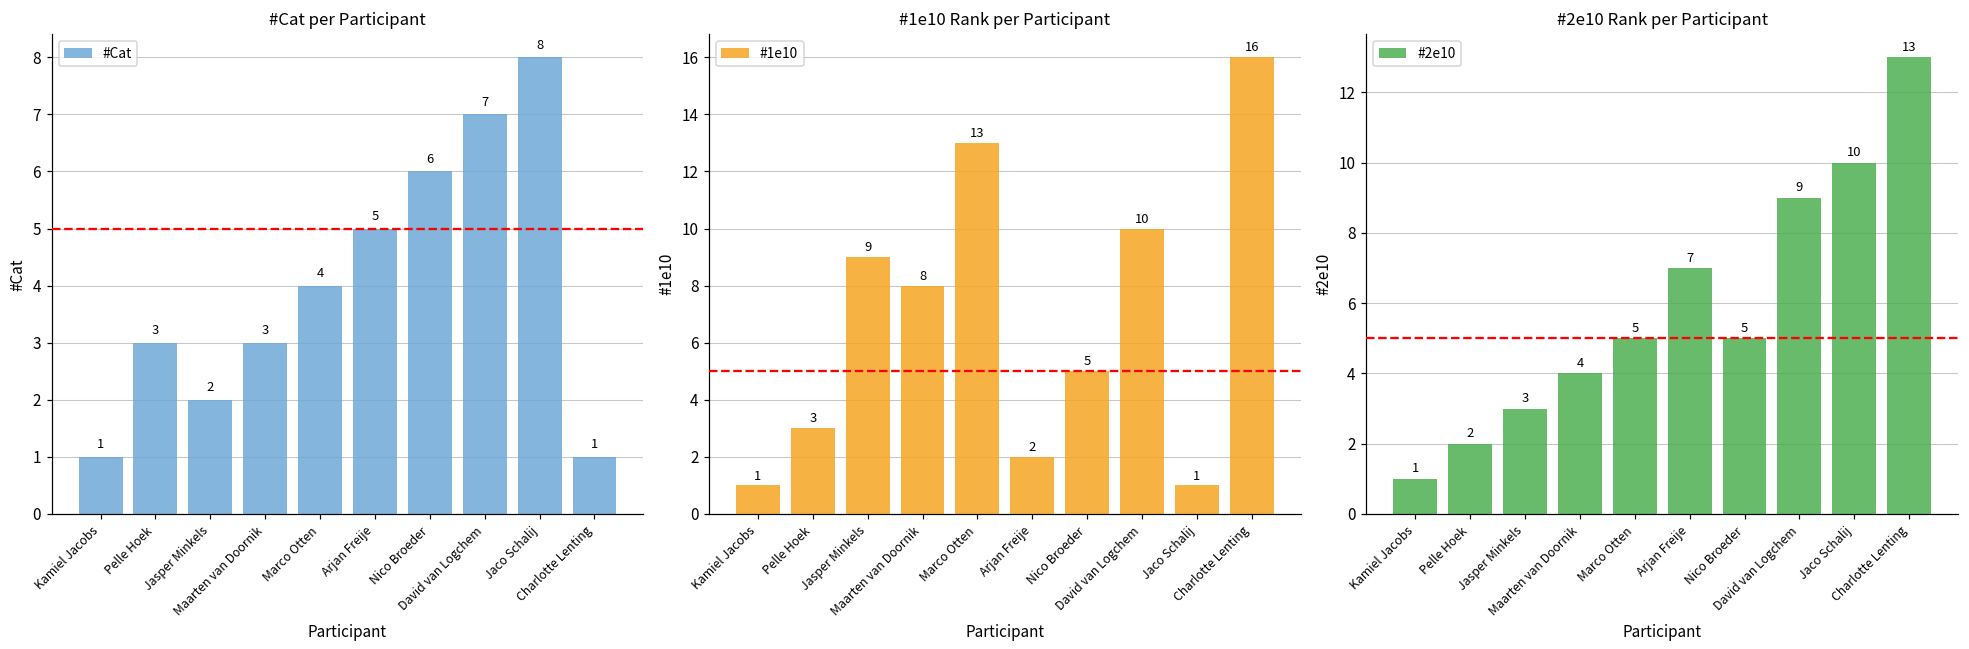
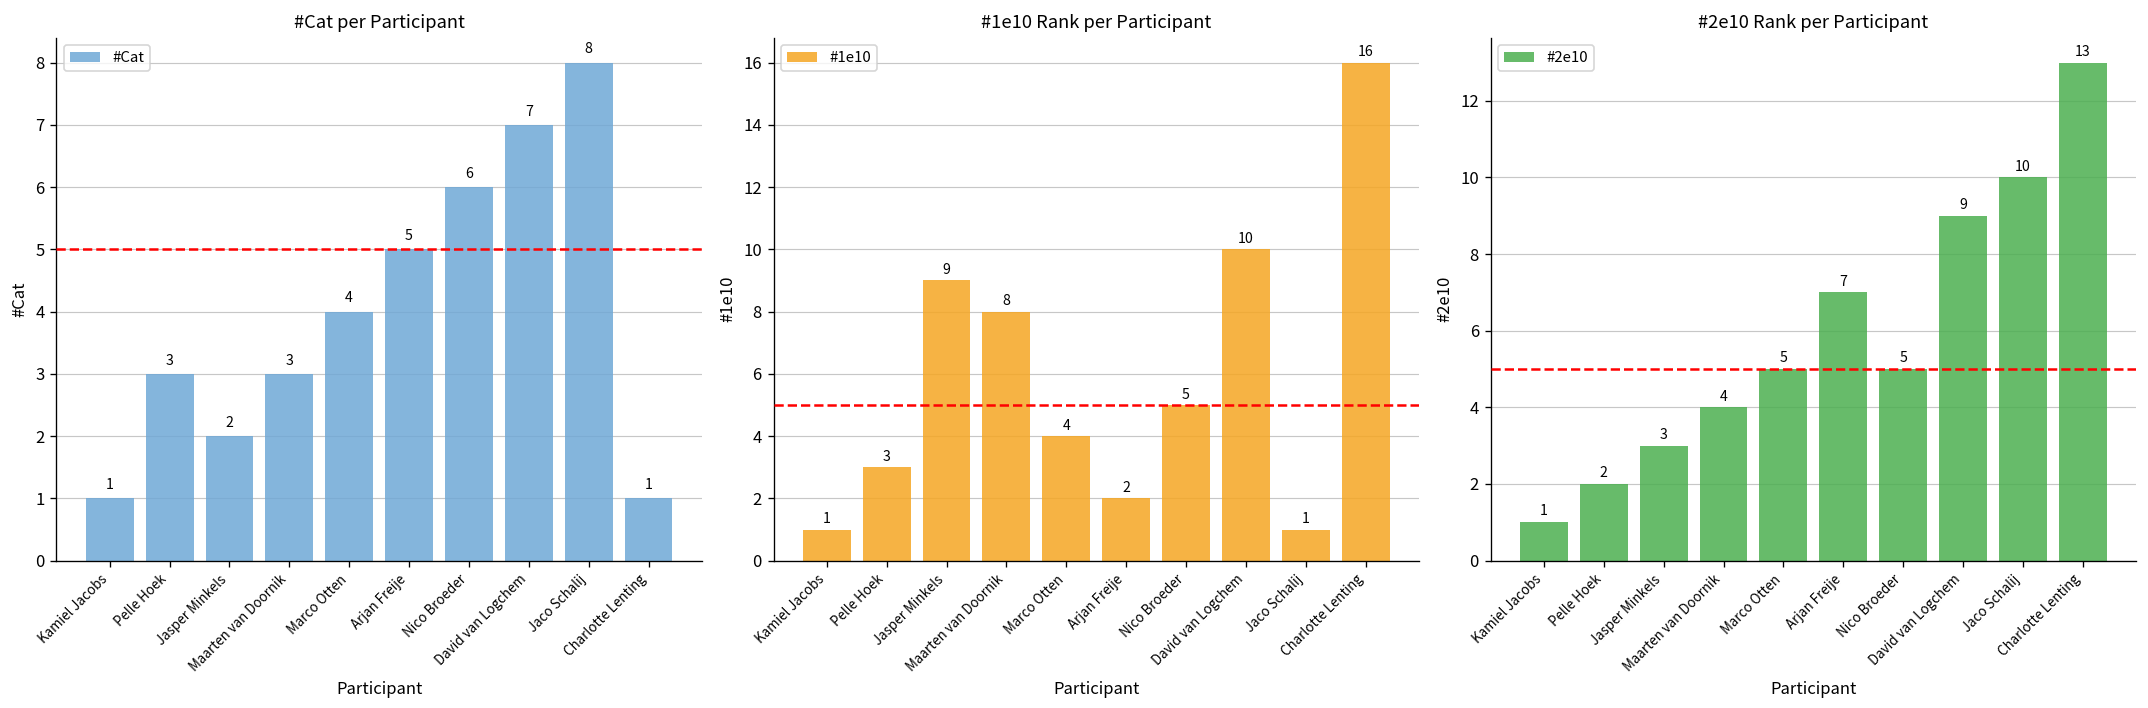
  {
    "#Cat per Participant": {
      "Kamiel Jacobs": 1,
      "Pelle Hoek": 3,
      "Jasper Minkels": 2,
      "Maarten van Doornik": 3,
      "Marco Otten": 4,
      "Arjan Freije": 5,
      "Nico Broeder": 6,
      "David van Logchem": 7,
      "Jaco Schalij": 8,
      "Charlotte Lenting": 1
    },
    "#1e10 Rank per Participant": {
      "Kamiel Jacobs": 1,
      "Pelle Hoek": 3,
      "Jasper Minkels": 9,
      "Maarten van Doornik": 8,
-     "Marco Otten": 13,
+     "Marco Otten": 4,
      "Arjan Freije": 2,
      "Nico Broeder": 5,
      "David van Logchem": 10,
      "Jaco Schalij": 1,
      "Charlotte Lenting": 16
    },
    "#2e10 Rank per Participant": {
      "Kamiel Jacobs": 1,
      "Pelle Hoek": 2,
      "Jasper Minkels": 3,
      "Maarten van Doornik": 4,
      "Marco Otten": 5,
      "Arjan Freije": 7,
      "Nico Broeder": 5,
      "David van Logchem": 9,
      "Jaco Schalij": 10,
      "Charlotte Lenting": 13
    }
  }
